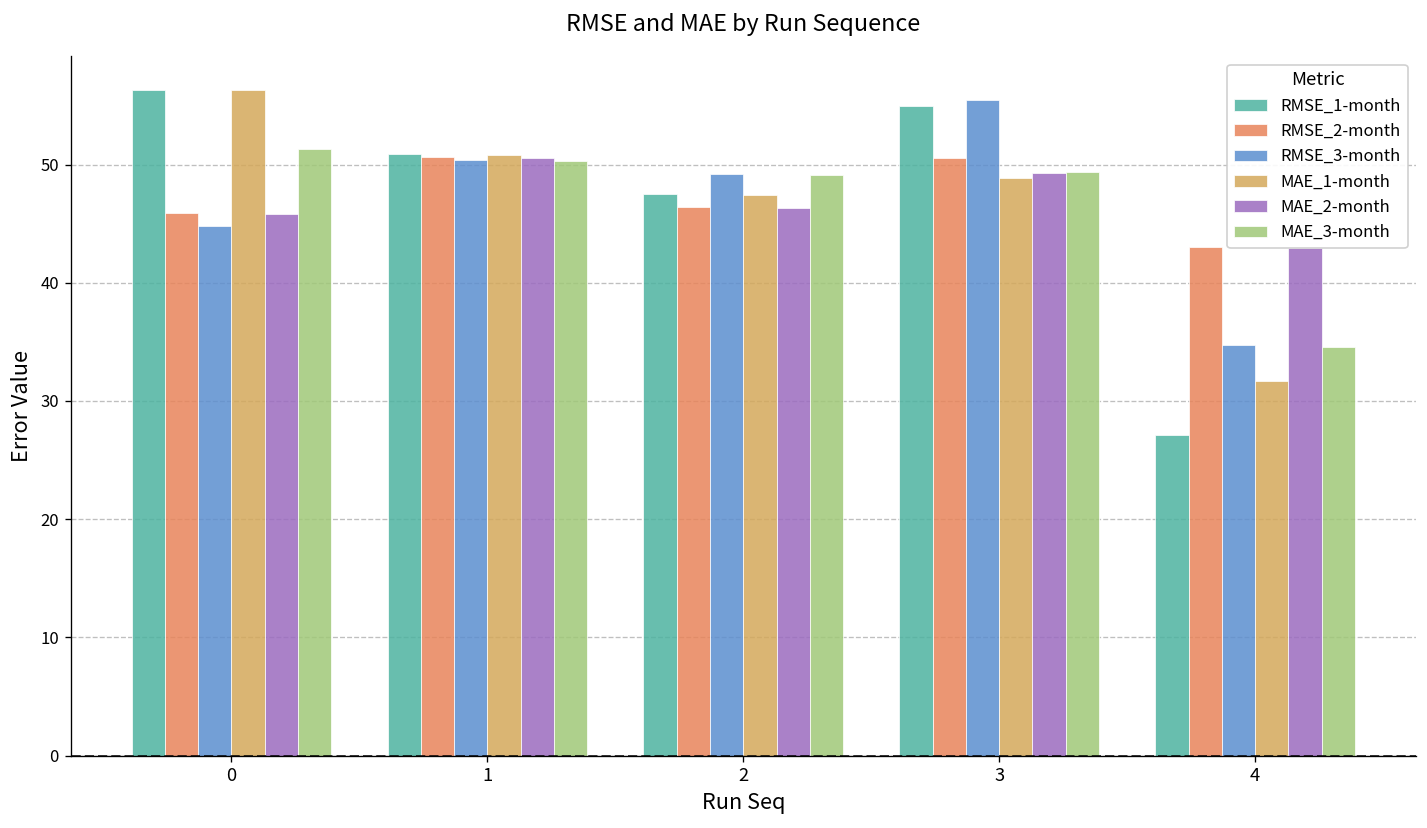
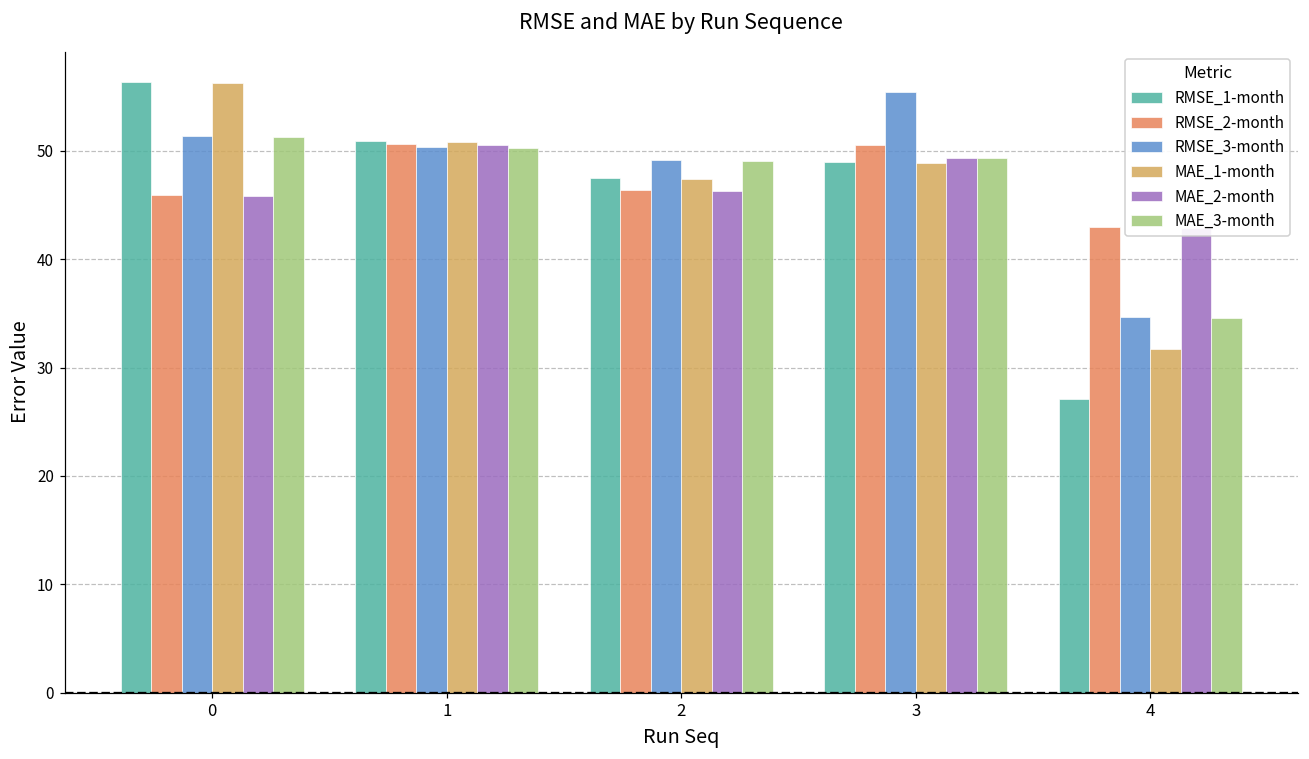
  {
    "RMSE_1-month": {
      "0": 56,
      "1": 51,
      "2": 48,
-     "3": 55,
+     "3": 49,
      "4": 27
    },
    "RMSE_3-month": {
-     "0": 45,
+     "0": 51,
      "1": 50,
      "2": 49,
      "3": 55,
      "4": 35
    },
    "MAE_2-month": {
      "0": 46,
      "1": 51,
      "2": 46,
      "3": 49
    },
    "MAE_3-month": {
      "0": 51,
      "1": 50,
      "2": 49,
      "3": 49,
      "4": 35
    }
  }
